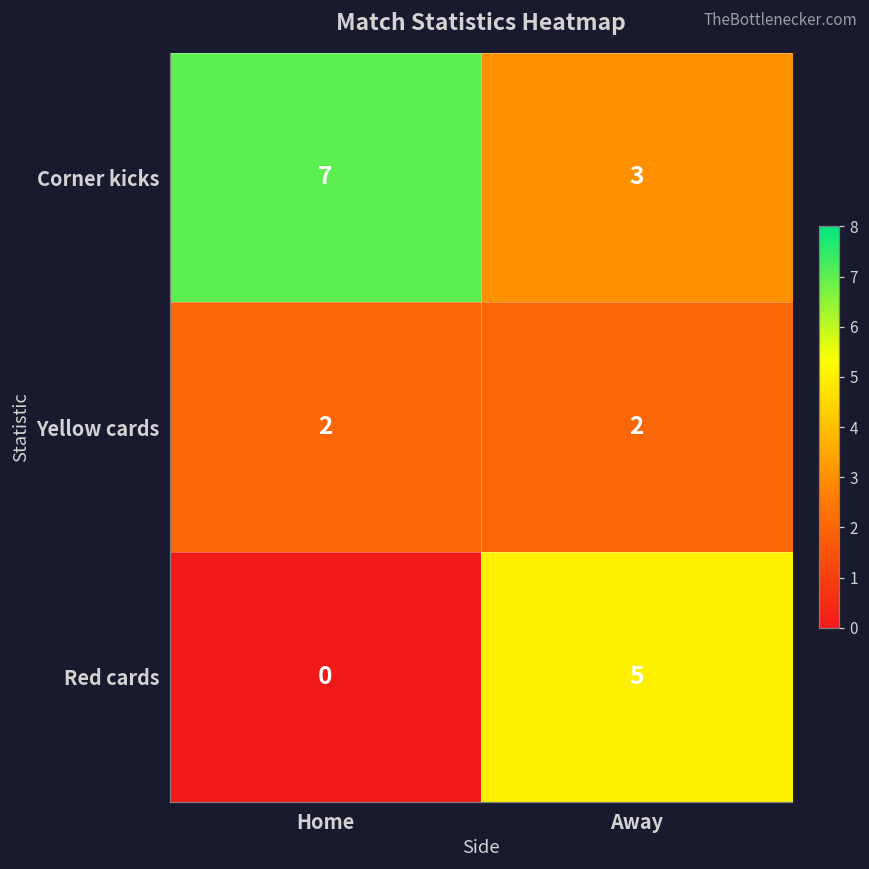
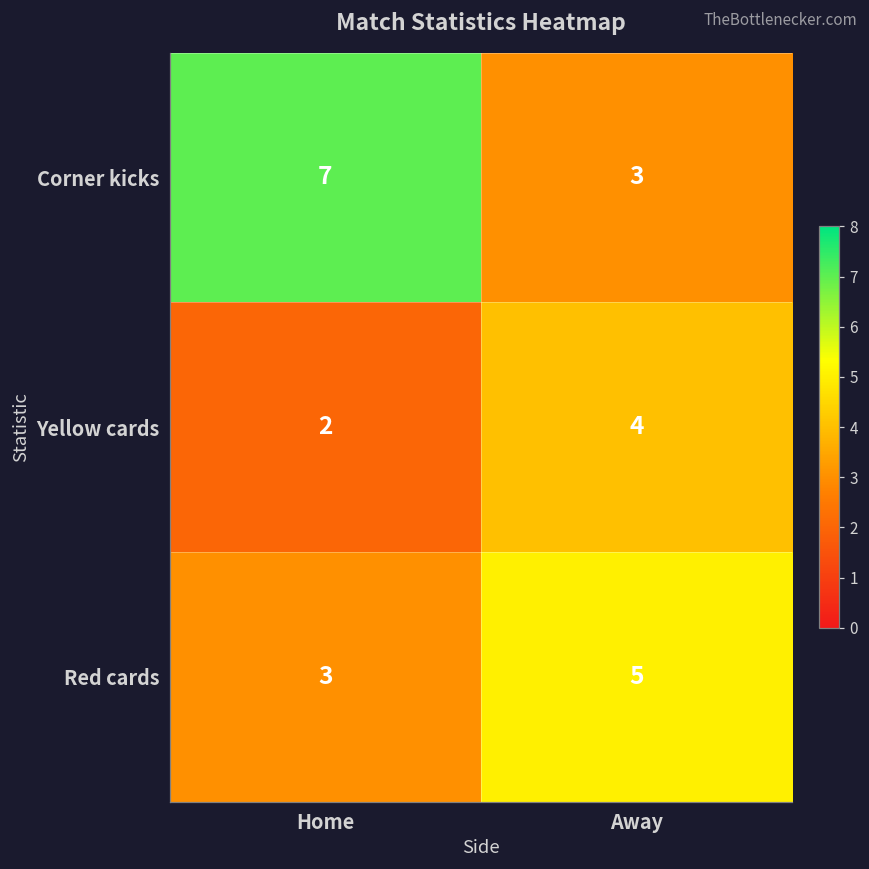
  {
    "Corner kicks": {
      "Home": 7,
      "Away": 3
    },
    "Yellow cards": {
      "Home": 2,
-     "Away": 2
+     "Away": 4
    },
    "Red cards": {
-     "Home": 0,
+     "Home": 3,
      "Away": 5
    }
  }
